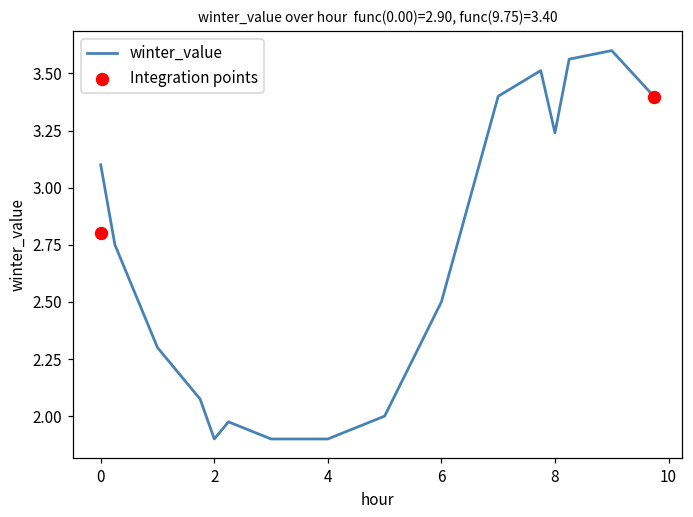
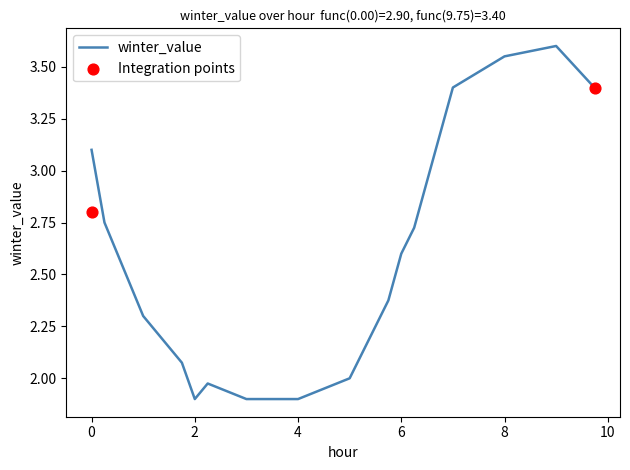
  {
    "winter_value": {
      "0": 3.10,
      "2": 1.90,
      "4": 1.90,
-     "6": 2.5,
-     "8": 3.24
+     "6": 2.6,
+     "8": 3.55
    }
  }
